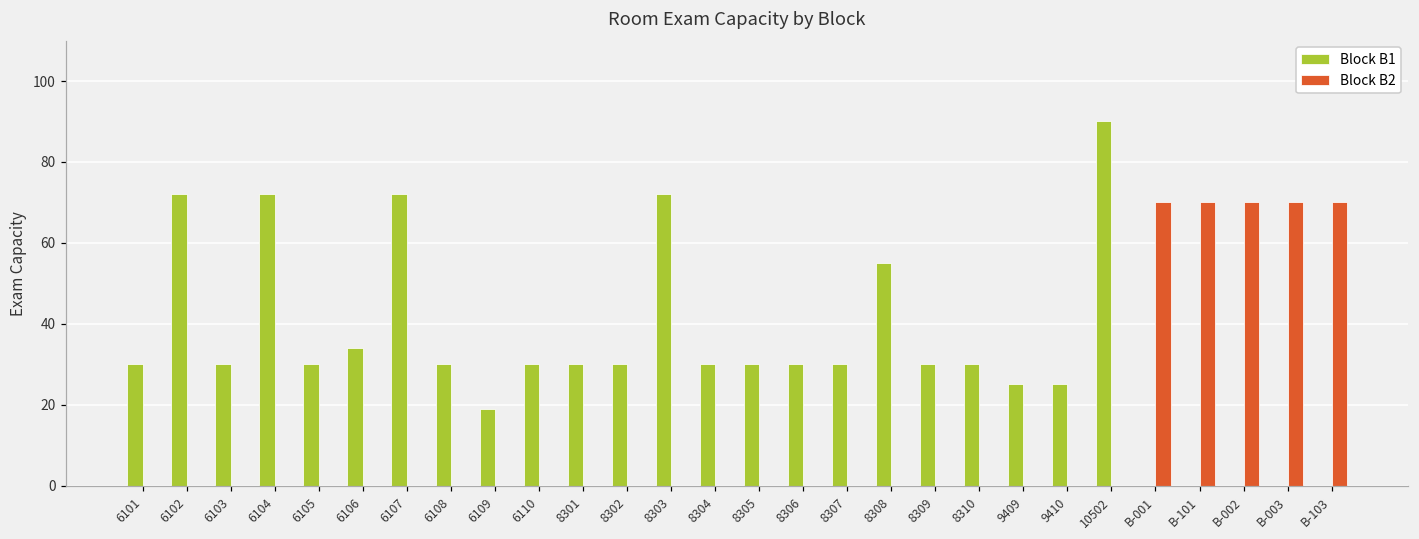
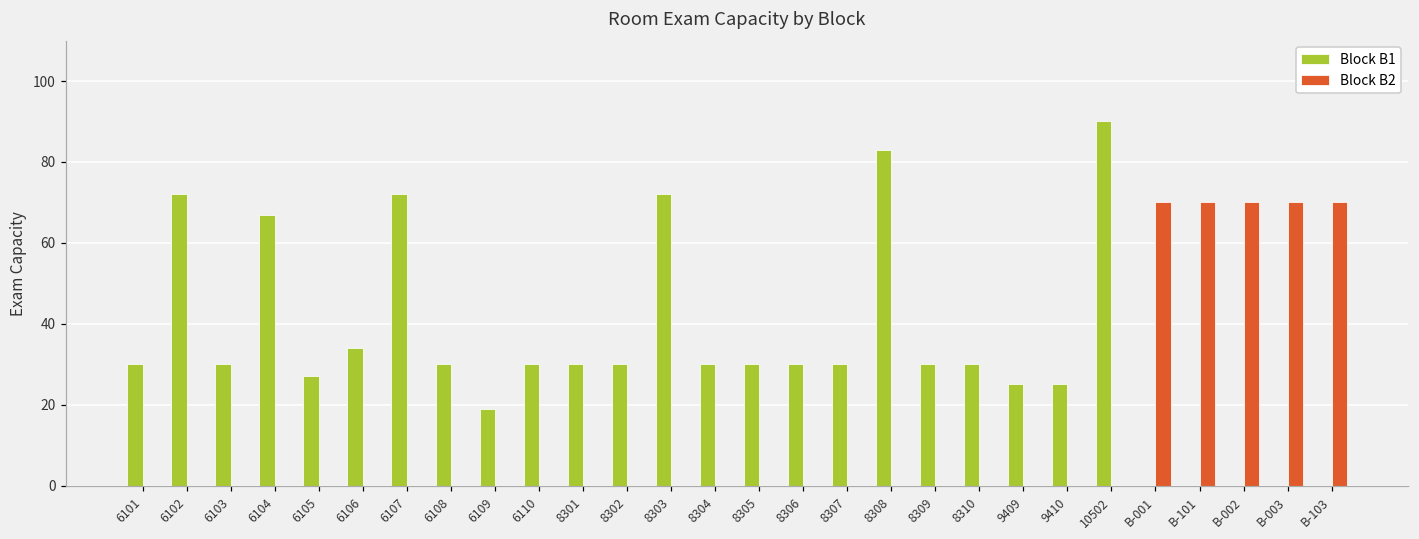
  {
    "Block B1": {
      "6101": 30,
      "6102": 72,
      "6103": 30,
-     "6104": 72,
-     "6105": 30,
+     "6104": 67,
+     "6105": 27,
      "6106": 34,
      "6107": 72,
      "6108": 30,
      "6109": 19,
      "6110": 30,
      "8301": 30,
      "8302": 30,
      "8303": 72,
      "8304": 30,
      "8305": 30,
      "8306": 30,
      "8307": 30,
-     "8308": 55,
+     "8308": 83,
      "8309": 30,
      "8310": 30,
      "9409": 25,
      "9410": 25,
      "10502": 90,
      "B-001": 0,
      "B-101": 0,
      "B-002": 0,
      "B-003": 0,
      "B-103": 0
    },
    "Block B2": {
      "6101": 0,
      "6102": 0,
      "6103": 0,
      "6104": 0,
      "6105": 0,
      "6106": 0,
      "6107": 0,
      "6108": 0,
      "6109": 0,
      "6110": 0,
      "8301": 0,
      "8302": 0,
      "8303": 0,
      "8304": 0,
      "8305": 0,
      "8306": 0,
      "8307": 0,
      "8308": 0,
      "8309": 0,
      "8310": 0,
      "9409": 0,
      "9410": 0,
      "10502": 0,
      "B-001": 70,
      "B-101": 70,
      "B-002": 70,
      "B-003": 70,
      "B-103": 70
    }
  }
